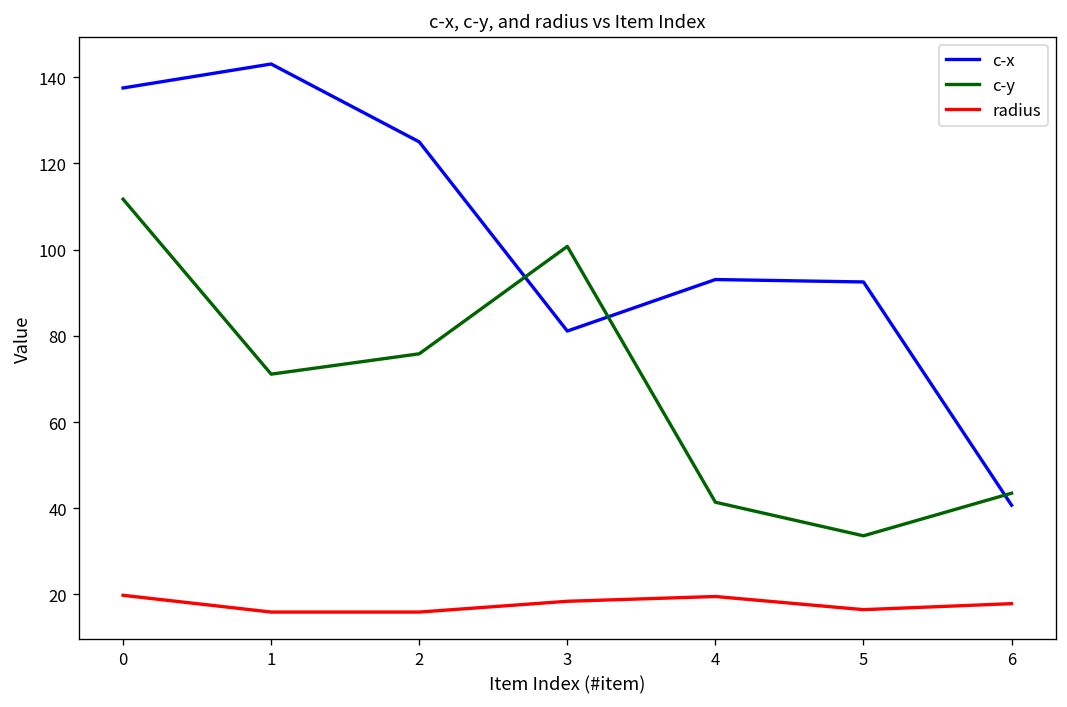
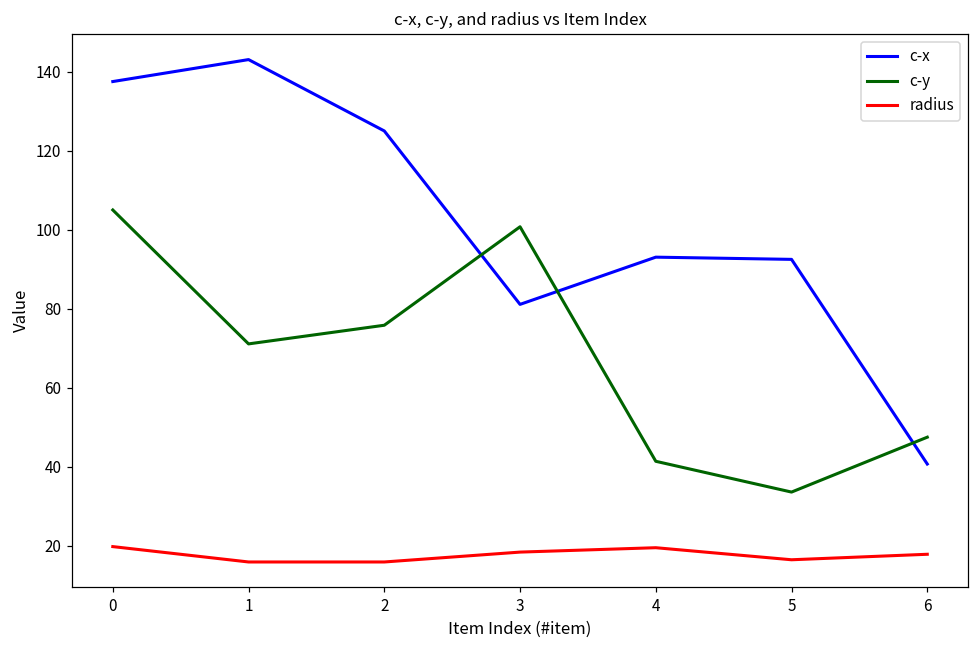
  {
    "c-x": {
      "0": 138,
      "1": 143,
      "2": 125,
      "3": 81,
      "4": 93,
      "5": 93,
      "6": 41
    },
    "c-y": {
-     "0": 112,
+     "0": 105,
      "1": 71,
      "2": 76,
      "3": 101,
      "4": 41,
      "5": 34,
-     "6": 44
+     "6": 48
    },
    "radius": {
      "0": 20,
      "1": 16,
      "2": 16,
      "3": 18,
      "4": 20,
      "5": 16,
      "6": 18
    }
  }
